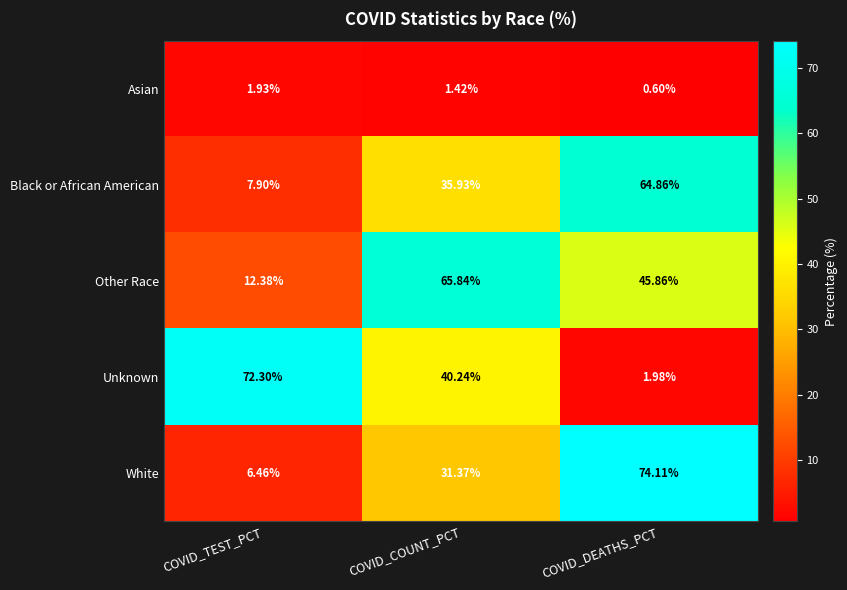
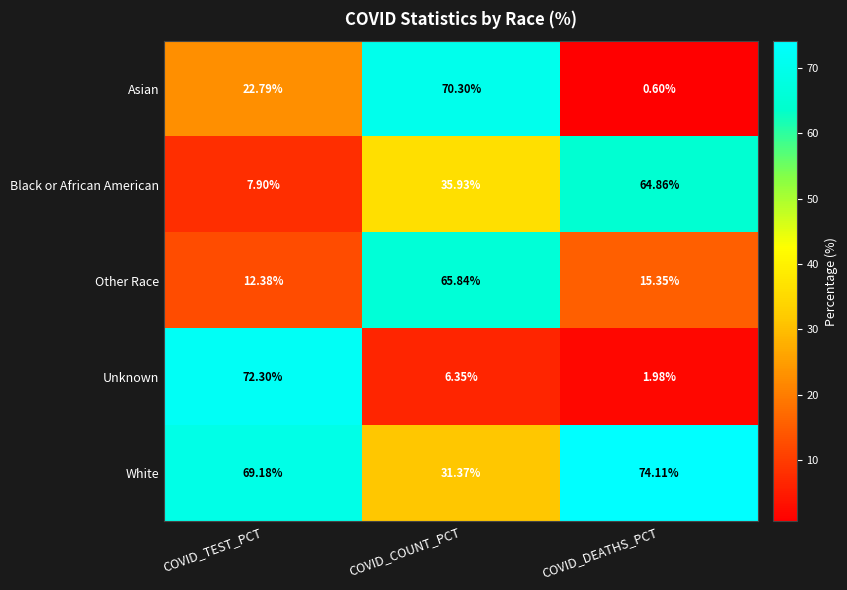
  {
    "Asian": {
-     "COVID_TEST_PCT": "1.93%",
-     "COVID_COUNT_PCT": "1.42%",
+     "COVID_TEST_PCT": "22.79%",
+     "COVID_COUNT_PCT": "70.30%",
      "COVID_DEATHS_PCT": "0.60%"
    },
    "Black or African American": {
      "COVID_TEST_PCT": "7.90%",
      "COVID_COUNT_PCT": "35.93%",
      "COVID_DEATHS_PCT": "64.86%"
    },
    "Other Race": {
      "COVID_TEST_PCT": "12.38%",
      "COVID_COUNT_PCT": "65.84%",
-     "COVID_DEATHS_PCT": "45.86%"
+     "COVID_DEATHS_PCT": "15.35%"
    },
    "Unknown": {
      "COVID_TEST_PCT": "72.30%",
-     "COVID_COUNT_PCT": "40.24%",
+     "COVID_COUNT_PCT": "6.35%",
      "COVID_DEATHS_PCT": "1.98%"
    },
    "White": {
-     "COVID_TEST_PCT": "6.46%",
+     "COVID_TEST_PCT": "69.18%",
      "COVID_COUNT_PCT": "31.37%",
      "COVID_DEATHS_PCT": "74.11%"
    }
  }
